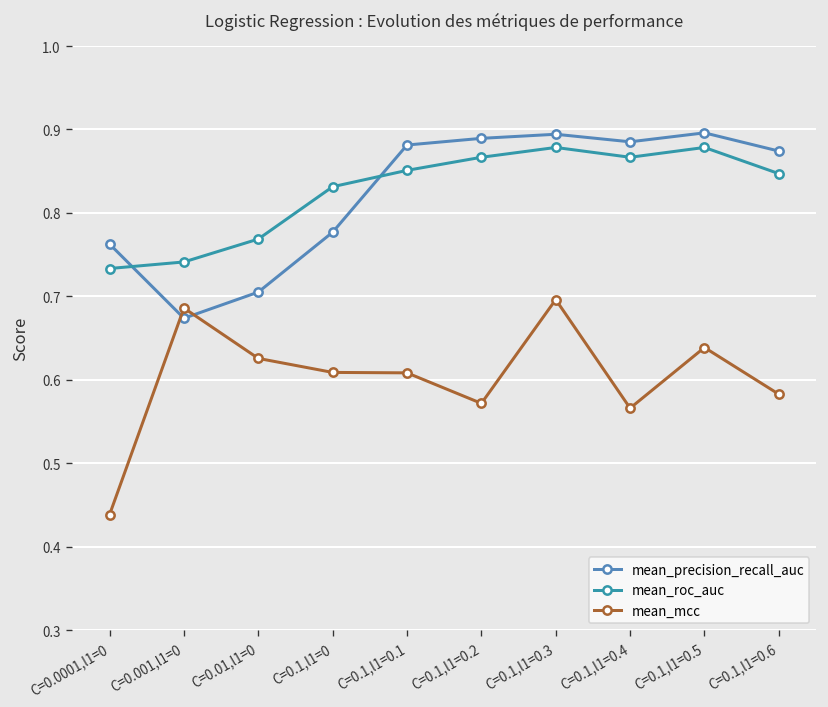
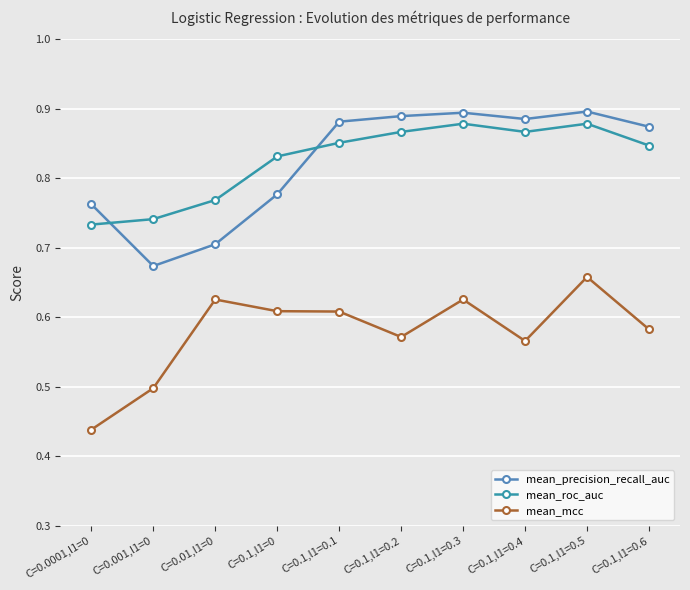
  {
    "mean_mcc": {
      "C=0.0001,l1=0": 0.44,
-     "C=0.001,l1=0": 0.69,
+     "C=0.001,l1=0": 0.50,
      "C=0.01,l1=0": 0.63,
      "C=0.1,l1=0": 0.61,
      "C=0.1,l1=0.1": 0.61,
      "C=0.1,l1=0.2": 0.57,
-     "C=0.1,l1=0.3": 0.70,
+     "C=0.1,l1=0.3": 0.63,
      "C=0.1,l1=0.4": 0.57,
-     "C=0.1,l1=0.5": 0.64,
+     "C=0.1,l1=0.5": 0.66,
      "C=0.1,l1=0.6": 0.58
    }
  }
